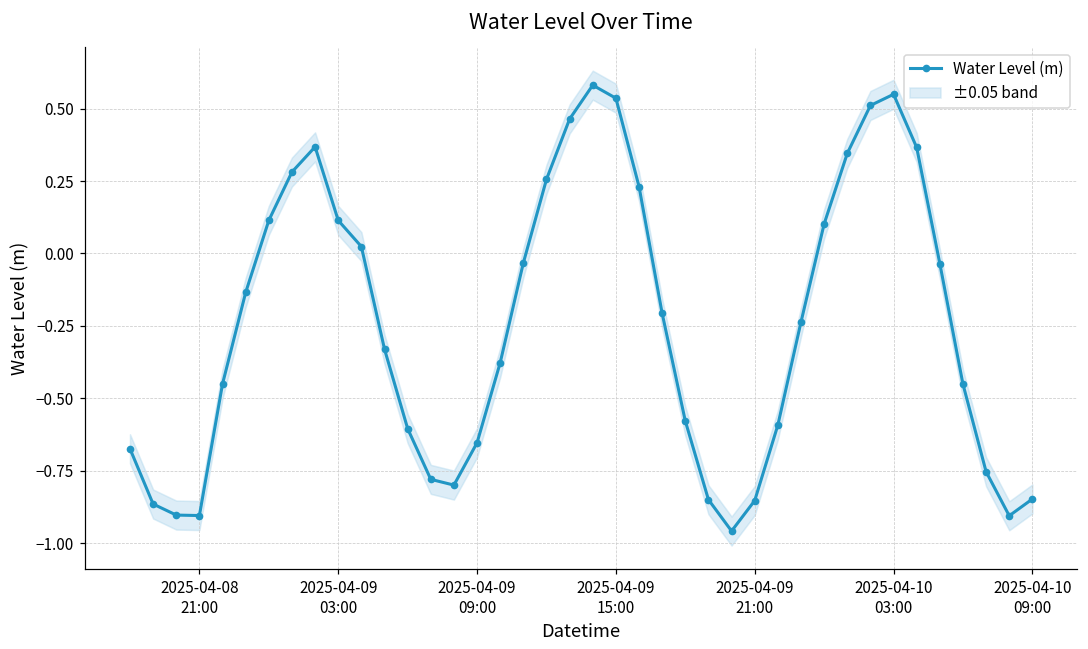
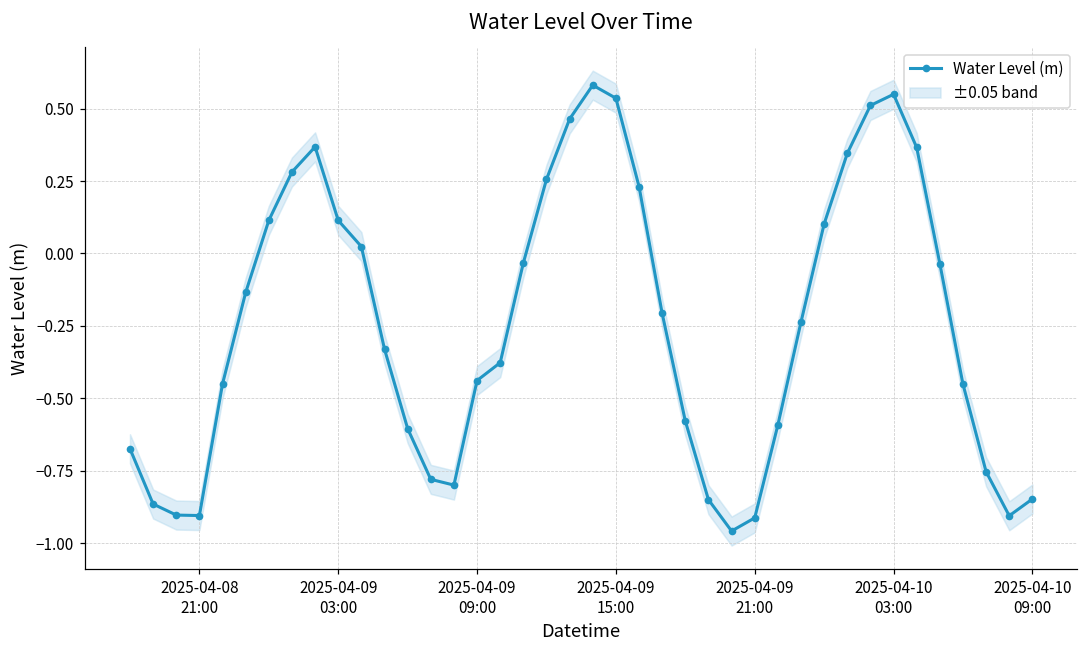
  {
    "Water Level (m)": {
      "2025-04-08 21:00": -0.91,
      "2025-04-09 03:00": 0.11,
-     "2025-04-09 09:00": -0.65,
+     "2025-04-09 09:00": -0.44,
      "2025-04-09 15:00": 0.54,
-     "2025-04-09 21:00": -0.85,
+     "2025-04-09 21:00": -0.91,
      "2025-04-10 03:00": 0.55,
      "2025-04-10 09:00": -0.85
    }
  }
